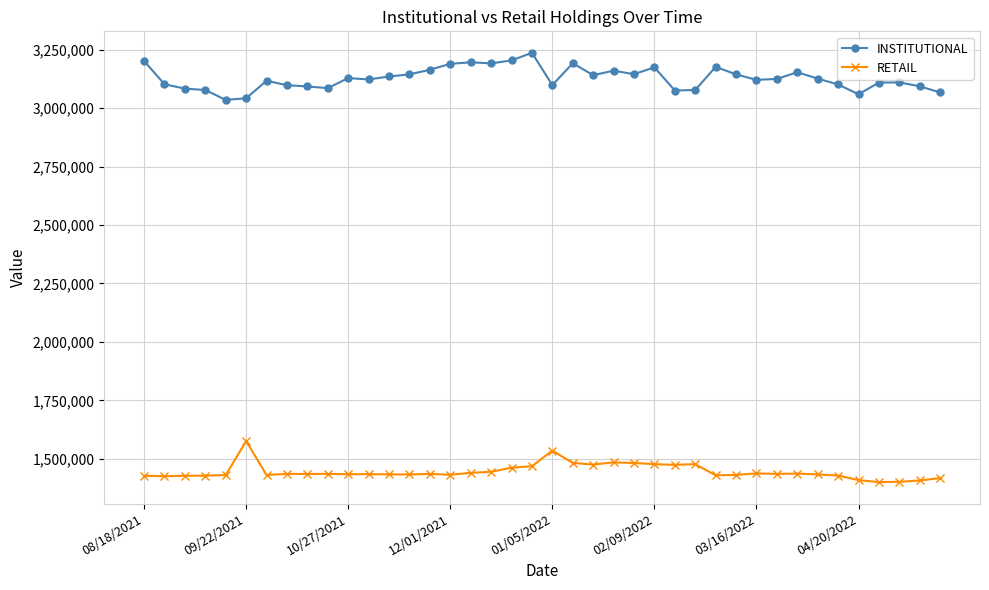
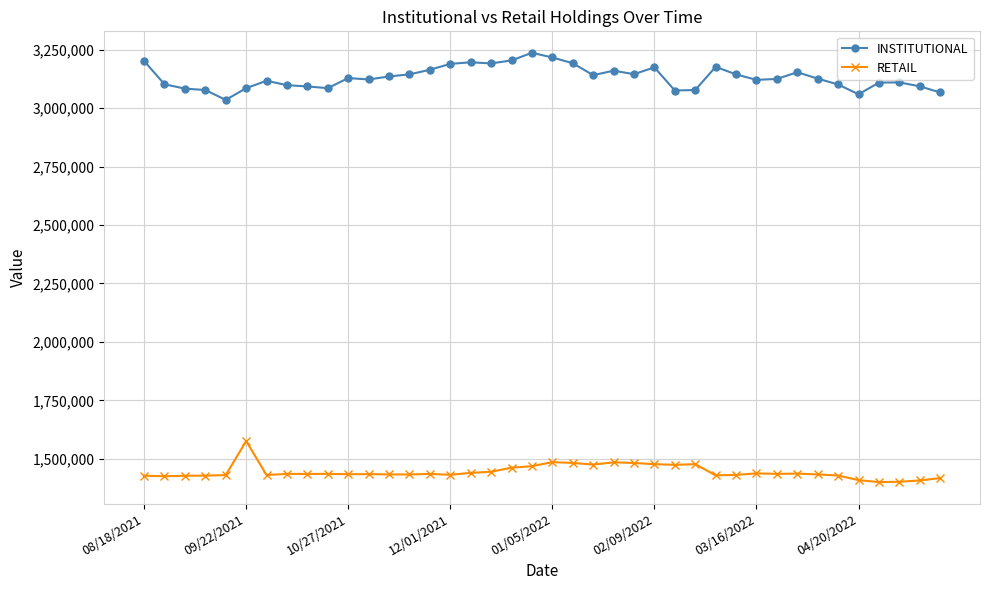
  {
    "INSTITUTIONAL": {
      "08/18/2021": "3,200,000",
-     "09/22/2021": "3,040,000",
+     "09/22/2021": "3,090,000",
      "10/27/2021": "3,130,000",
      "12/01/2021": "3,190,000",
-     "01/05/2022": "3,100,000",
+     "01/05/2022": "3,220,000",
      "02/09/2022": "3,170,000",
      "03/16/2022": "3,120,000",
      "04/20/2022": "3,060,000"
    },
    "RETAIL": {
      "08/18/2021": "1,430,000",
      "09/22/2021": "1,580,000",
      "10/27/2021": "1,430,000",
      "12/01/2021": "1,430,000",
-     "01/05/2022": "1,540,000",
+     "01/05/2022": "1,490,000",
      "02/09/2022": "1,480,000",
      "03/16/2022": "1,440,000",
      "04/20/2022": "1,410,000"
    }
  }
